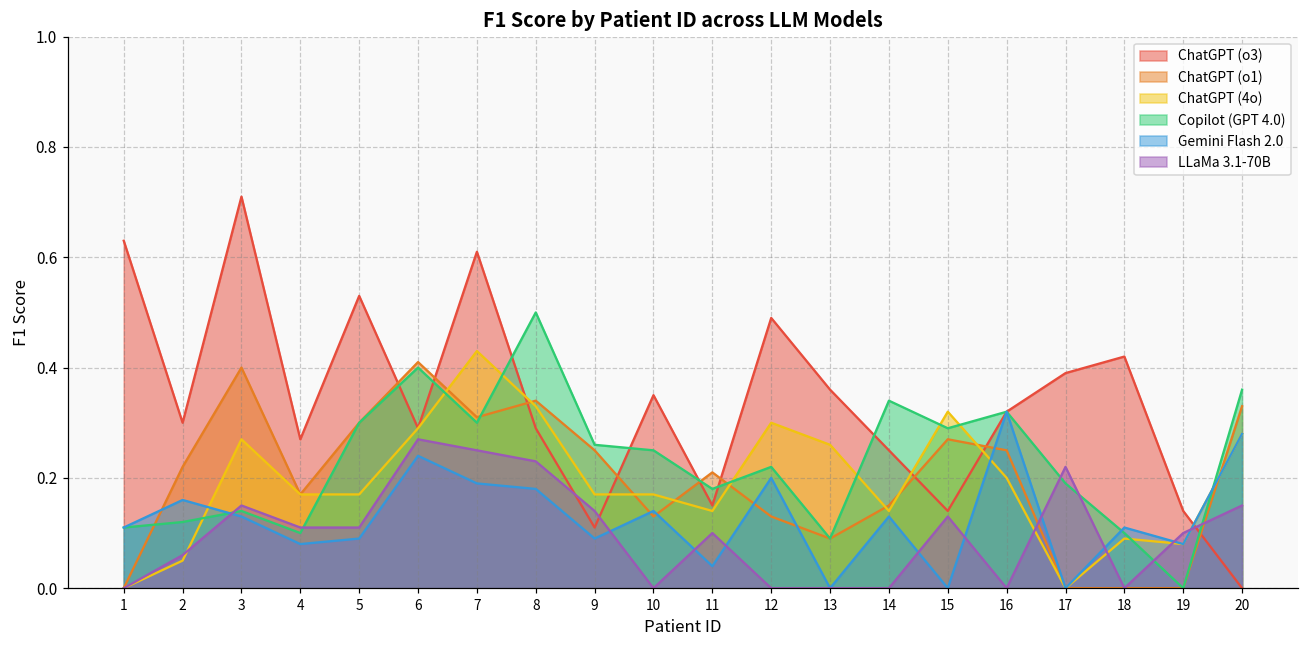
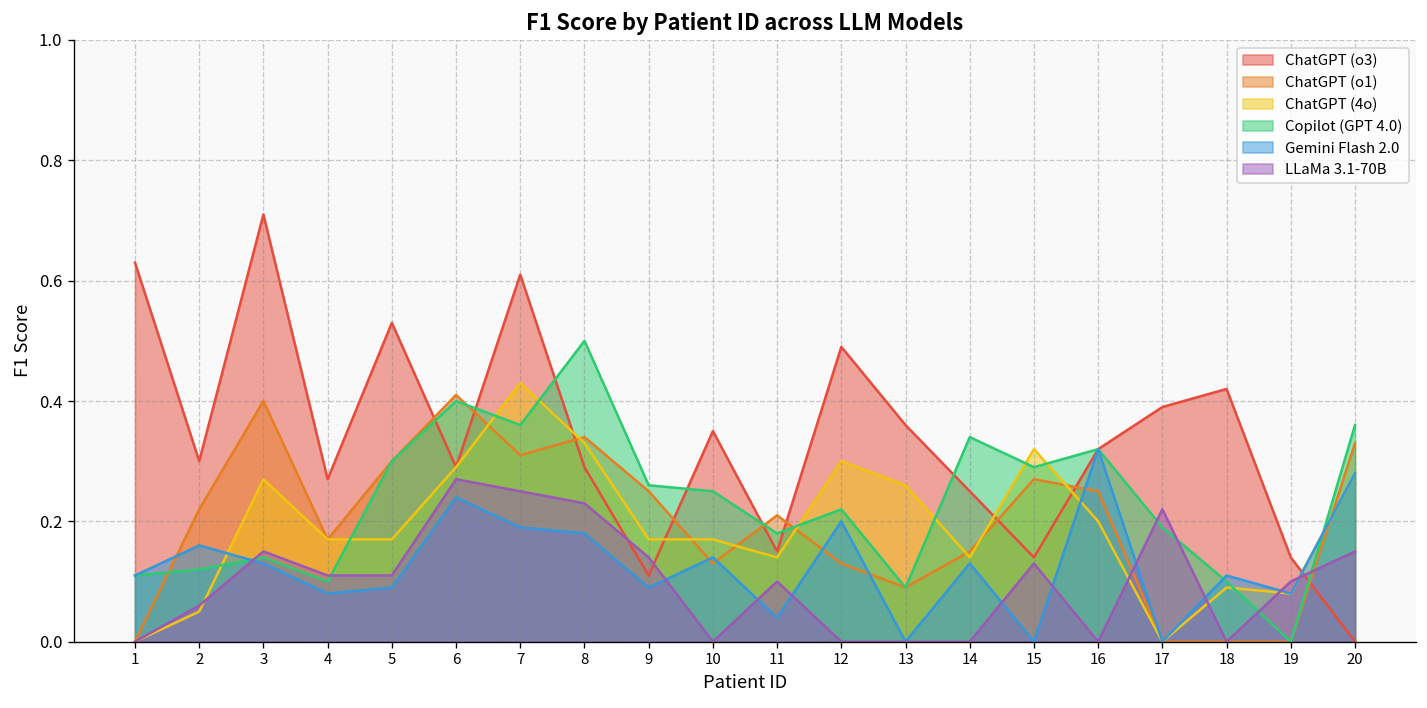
  {
    "Copilot (GPT 4.0)": {
      "2": 0.12,
      "3": 0.14,
      "4": 0.10,
      "6": 0.40,
-     "7": 0.30,
+     "7": 0.36,
      "8": 0.50,
      "9": 0.26,
      "10": 0.25,
      "11": 0.18,
      "12": 0.22,
      "14": 0.34,
      "15": 0.29,
      "17": 0.19,
      "18": 0.10,
      "20": 0.36
    },
    "Gemini Flash 2.0": {
      "2": 0.16,
      "3": 0.13,
      "4": 0.08,
      "5": 0.09,
      "6": 0.24,
      "7": 0.19,
      "8": 0.18,
      "9": 0.09,
      "10": 0.14,
      "11": 0.04,
      "12": 0.20,
      "14": 0.13,
      "15": 0.00,
      "18": 0.11
    },
    "LLaMa 3.1-70B": {
      "2": 0.06,
      "3": 0.15,
      "4": 0.11,
      "5": 0.11,
      "6": 0.27,
      "7": 0.25,
      "8": 0.23,
      "9": 0.14,
      "10": 0.00,
      "11": 0.10,
      "12": 0.00,
      "14": 0.00,
      "15": 0.13,
      "16": 0.00,
      "17": 0.22,
      "19": 0.10,
      "20": 0.15
    }
  }
